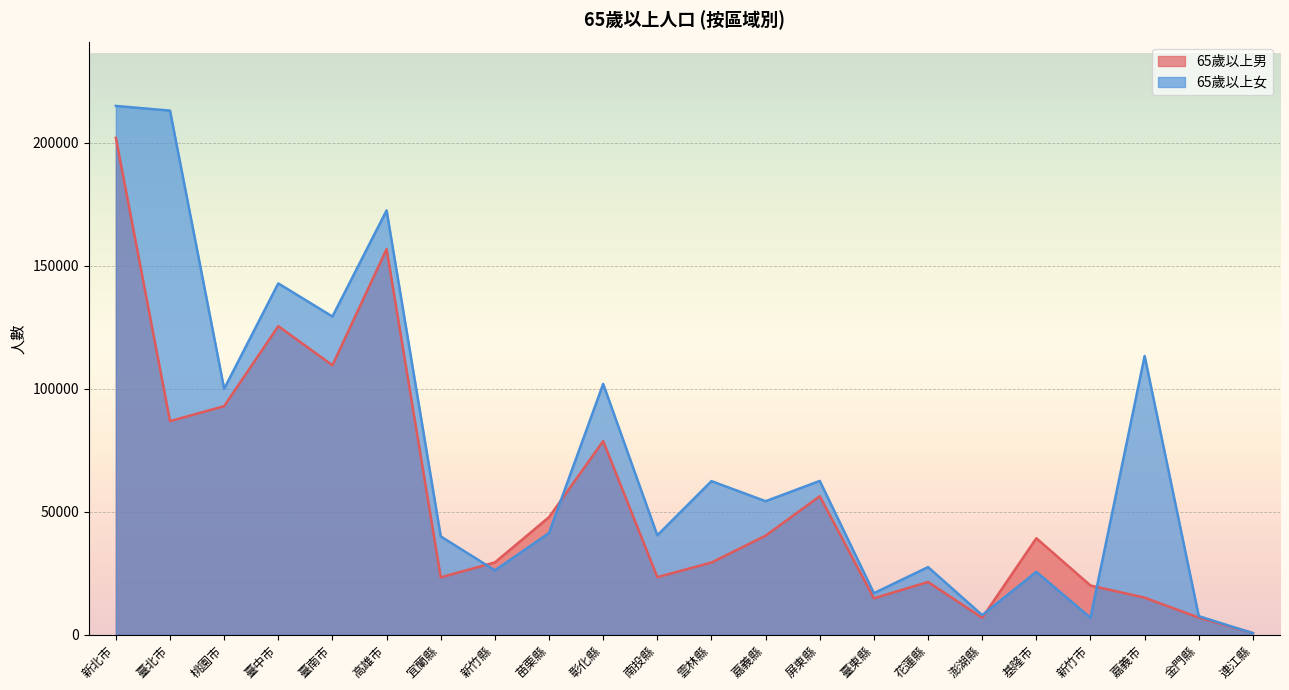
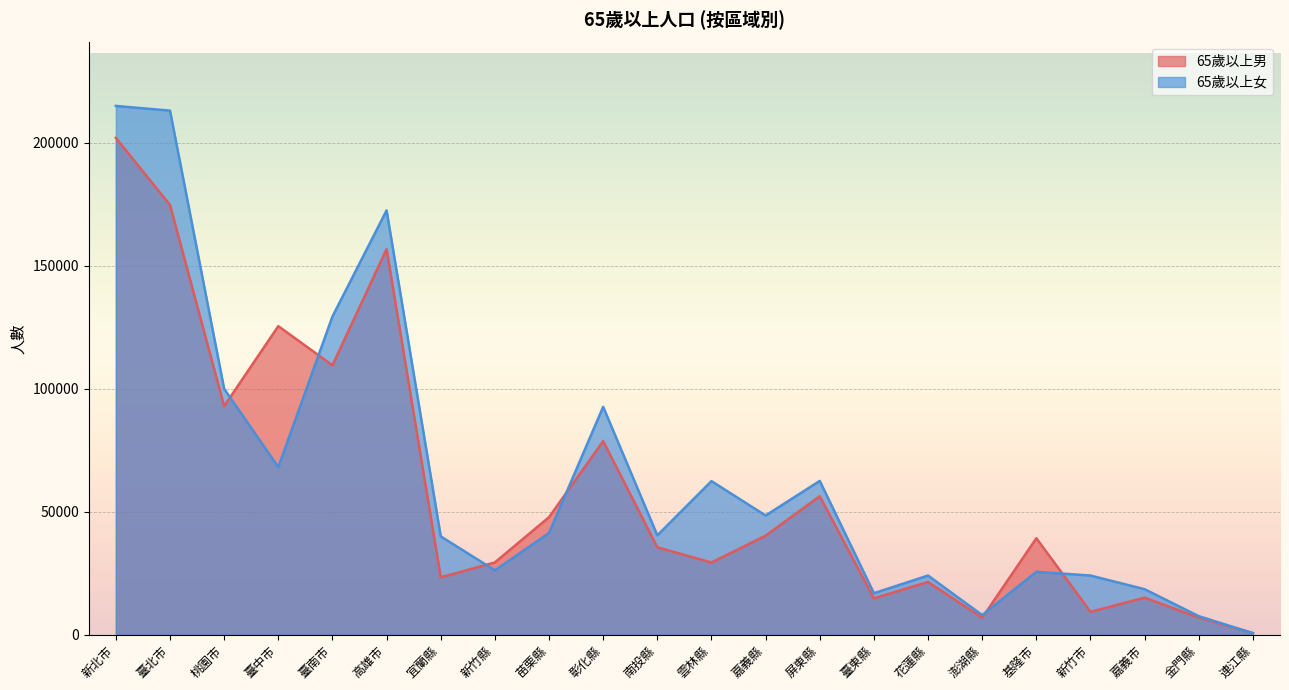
  {
    "65歲以上男": {
      "新北市": 202000,
-     "臺北市": 87000,
+     "臺北市": 175000,
      "桃園市": 93000,
      "臺中市": 125000,
      "臺南市": 109000,
      "高雄市": 157000,
      "宜蘭縣": 23000,
      "新竹縣": 29000,
      "苗栗縣": 48000,
      "彰化縣": 79000,
-     "南投縣": 23000,
+     "南投縣": 35000,
      "雲林縣": 29000,
      "嘉義縣": 40000,
      "屏東縣": 56000,
      "臺東縣": 15000,
      "花蓮縣": 21000,
      "澎湖縣": 7000,
      "基隆市": 39000,
-     "新竹市": 20000,
+     "新竹市": 9000,
      "嘉義市": 15000
    },
    "65歲以上女": {
      "新北市": 215000,
      "臺北市": 213000,
      "桃園市": 100000,
-     "臺中市": 143000,
+     "臺中市": 68000,
      "臺南市": 129000,
      "高雄市": 172000,
      "宜蘭縣": 40000,
      "新竹縣": 26000,
      "苗栗縣": 41000,
-     "彰化縣": 102000,
+     "彰化縣": 93000,
      "南投縣": 40000,
      "雲林縣": 62000,
-     "嘉義縣": 54000,
+     "嘉義縣": 48000,
      "屏東縣": 62000,
      "臺東縣": 17000,
-     "花蓮縣": 27000,
+     "花蓮縣": 24000,
      "澎湖縣": 8000,
      "基隆市": 25000,
-     "新竹市": 7000,
-     "嘉義市": 113000
+     "新竹市": 24000,
+     "嘉義市": 18000
    }
  }
